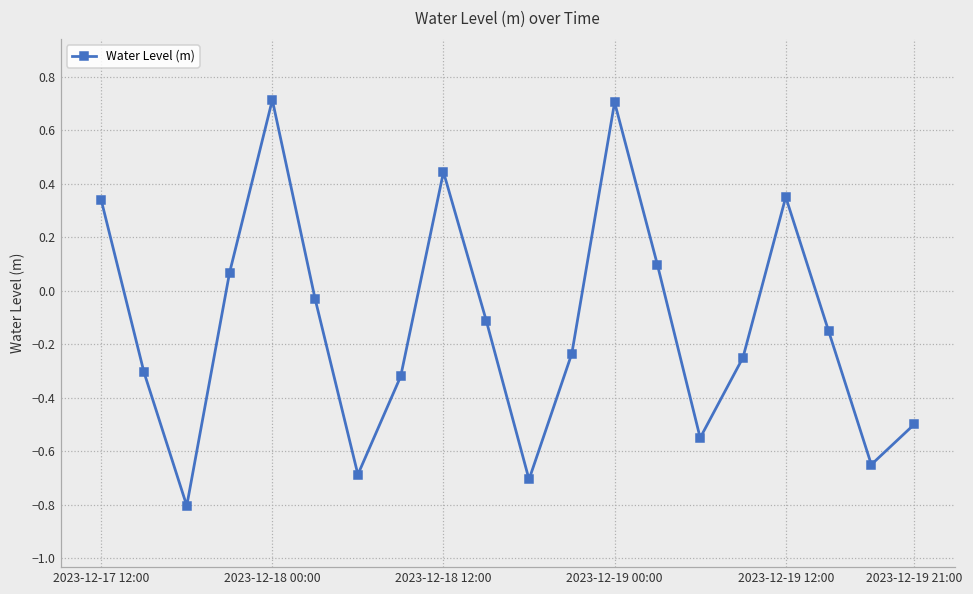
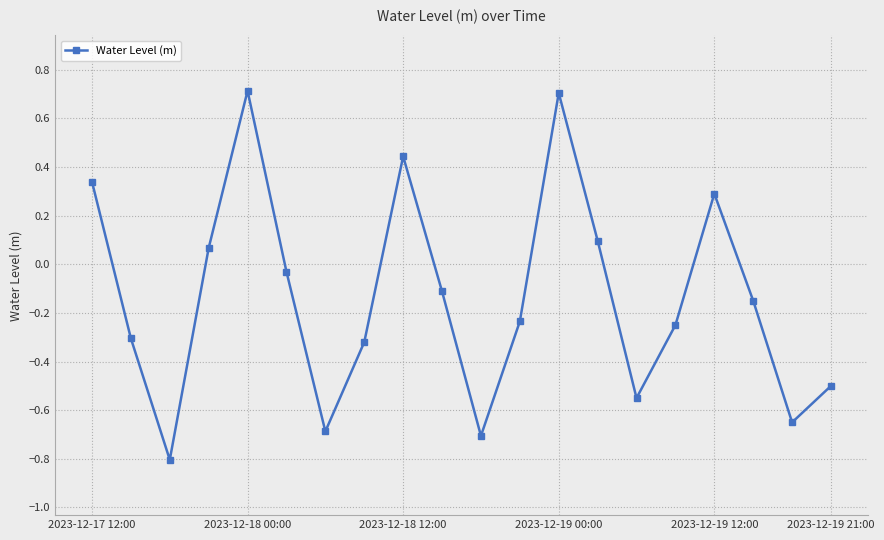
  {
    "2023-12-17 12:00": 0.34,
    "2023-12-18 00:00": 0.71,
    "2023-12-18 12:00": 0.44,
    "2023-12-19 00:00": 0.70,
-   "2023-12-19 12:00": 0.35,
+   "2023-12-19 12:00": 0.29,
    "2023-12-19 21:00": -0.50
  }
